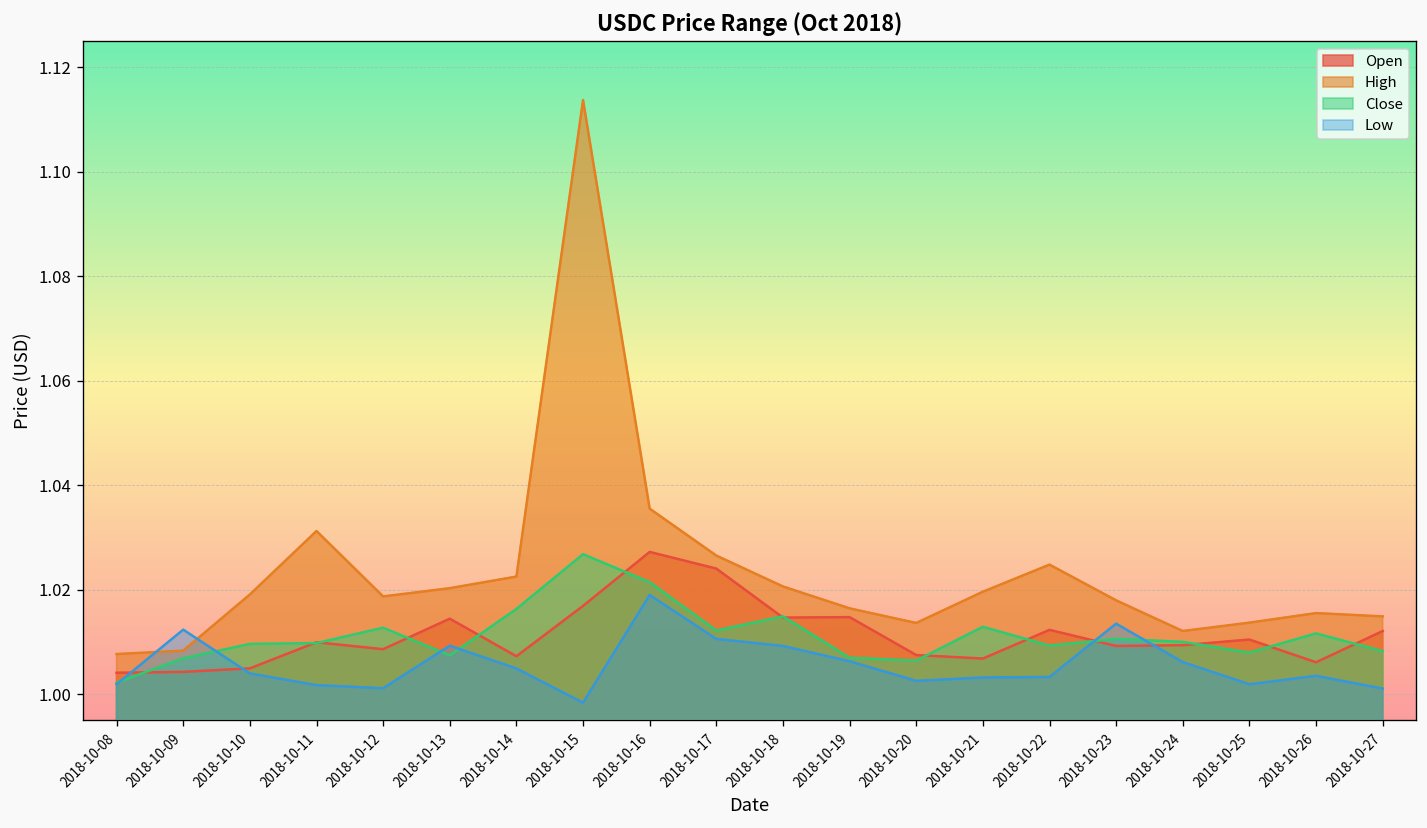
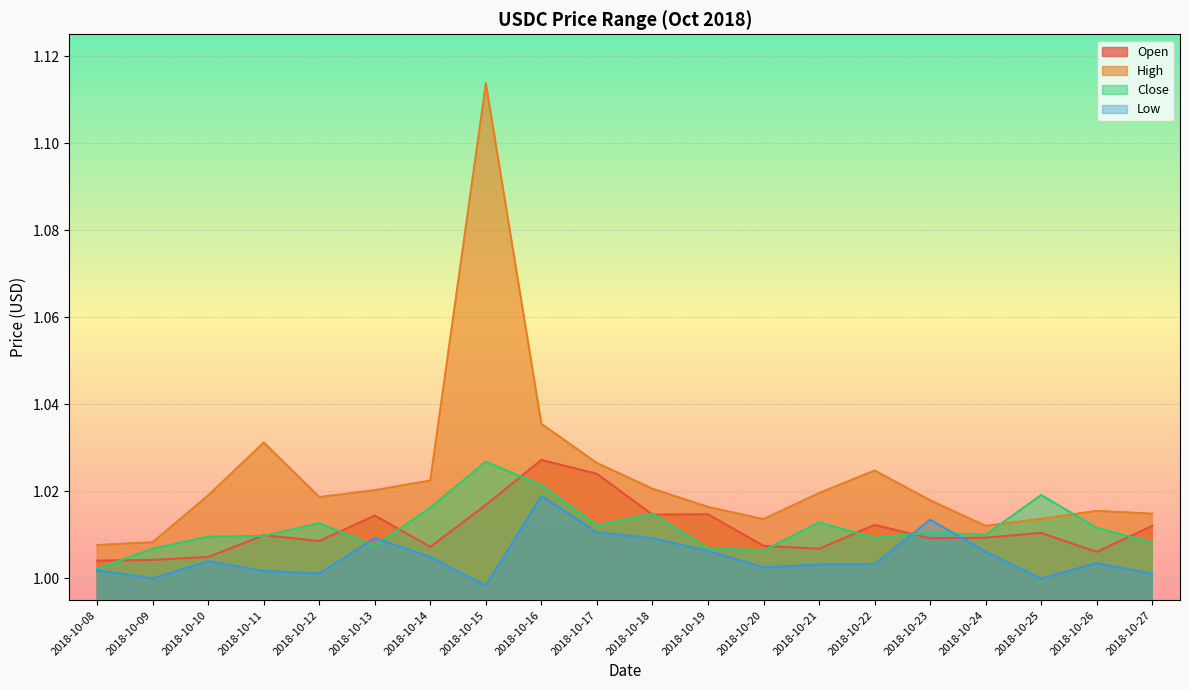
  {
    "Close": {
      "2018-10-09": 1.007,
      "2018-10-10": 1.010,
      "2018-10-12": 1.013,
      "2018-10-13": 1.007,
      "2018-10-14": 1.016,
      "2018-10-15": 1.027,
      "2018-10-16": 1.021,
      "2018-10-17": 1.012,
      "2018-10-19": 1.007,
      "2018-10-20": 1.006,
      "2018-10-21": 1.013,
      "2018-10-22": 1.009,
      "2018-10-23": 1.011,
      "2018-10-24": 1.010,
-     "2018-10-25": 1.008,
+     "2018-10-25": 1.019,
      "2018-10-26": 1.012,
      "2018-10-27": 1.008
    },
    "Low": {
-     "2018-10-09": 1.012,
+     "2018-10-09": 1.000,
      "2018-10-10": 1.004,
      "2018-10-11": 1.002,
      "2018-10-12": 1.001,
      "2018-10-13": 1.009,
      "2018-10-14": 1.005,
      "2018-10-15": 0.998,
      "2018-10-16": 1.019,
      "2018-10-17": 1.011,
      "2018-10-18": 1.009,
      "2018-10-19": 1.006,
      "2018-10-20": 1.003,
      "2018-10-21": 1.003,
      "2018-10-22": 1.003,
      "2018-10-23": 1.014,
      "2018-10-24": 1.006,
-     "2018-10-25": 1.002,
+     "2018-10-25": 1.000,
      "2018-10-26": 1.004,
      "2018-10-27": 1.001
    }
  }
